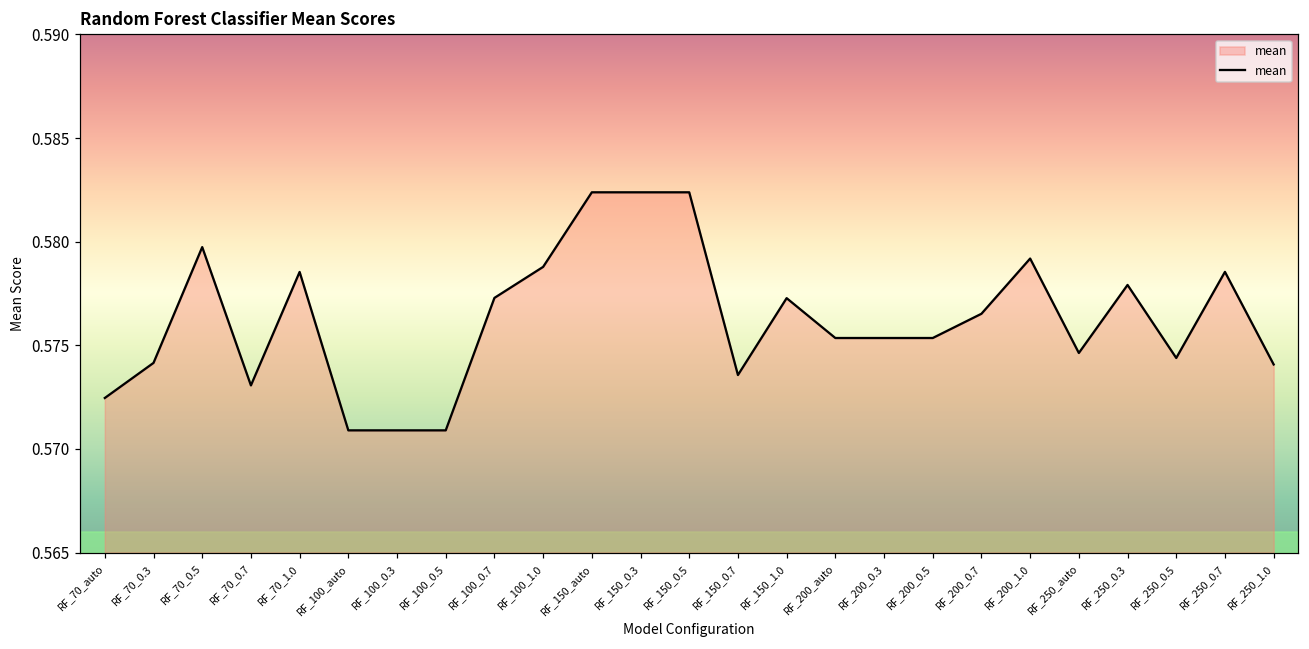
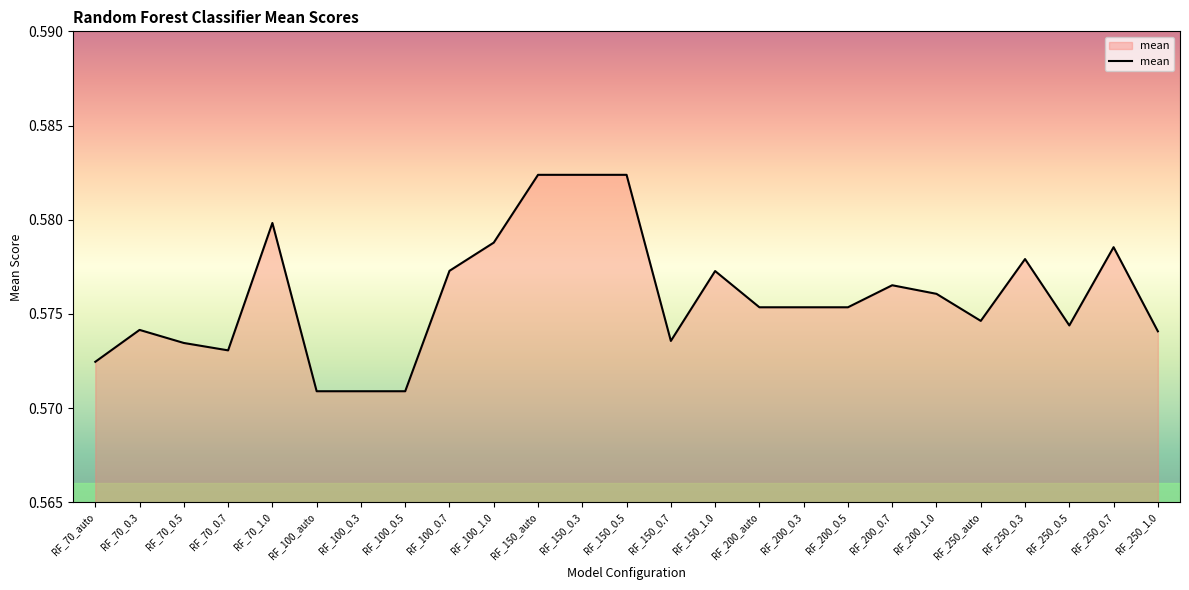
  {
    "RF_70_auto": 0.5725,
    "RF_70_0.3": 0.5742,
-   "RF_70_0.5": 0.5797,
+   "RF_70_0.5": 0.5735,
    "RF_70_0.7": 0.5731,
-   "RF_70_1.0": 0.5785,
+   "RF_70_1.0": 0.5798,
    "RF_100_auto": 0.5709,
    "RF_100_0.3": 0.5709,
    "RF_100_0.5": 0.5709,
    "RF_100_0.7": 0.5773,
    "RF_100_1.0": 0.5788,
    "RF_150_auto": 0.5824,
    "RF_150_0.3": 0.5824,
    "RF_150_0.5": 0.5824,
    "RF_150_0.7": 0.5736,
    "RF_150_1.0": 0.5773,
    "RF_200_auto": 0.5754,
    "RF_200_0.3": 0.5754,
    "RF_200_0.5": 0.5754,
    "RF_200_0.7": 0.5765,
-   "RF_200_1.0": 0.5792,
+   "RF_200_1.0": 0.5761,
    "RF_250_auto": 0.5746,
    "RF_250_0.3": 0.5779,
    "RF_250_0.5": 0.5744,
    "RF_250_0.7": 0.5785,
    "RF_250_1.0": 0.5741
  }
